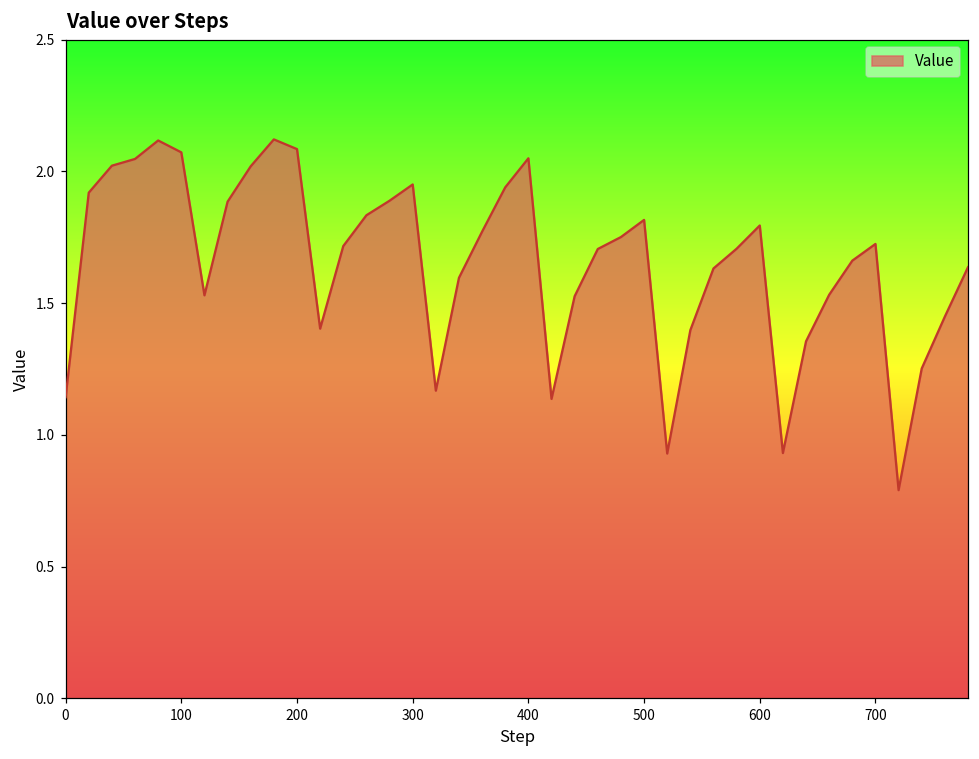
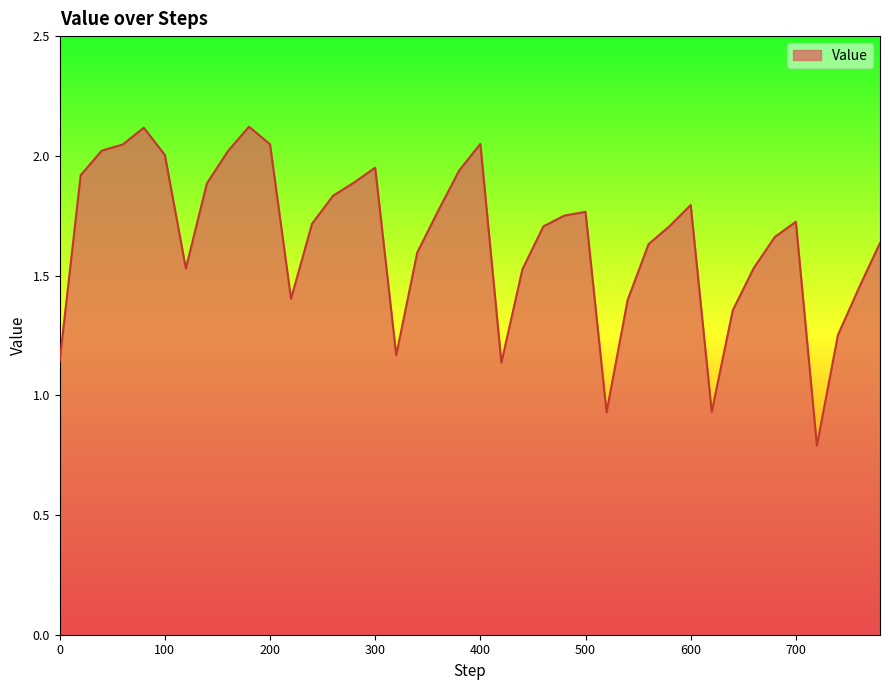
  {
    "0": 1.14,
-   "100": 2.07,
-   "200": 2.08,
+   "100": 2.00,
+   "200": 2.05,
    "300": 1.95,
    "400": 2.05,
-   "500": 1.82,
+   "500": 1.77,
    "600": 1.79,
    "700": 1.72
  }
